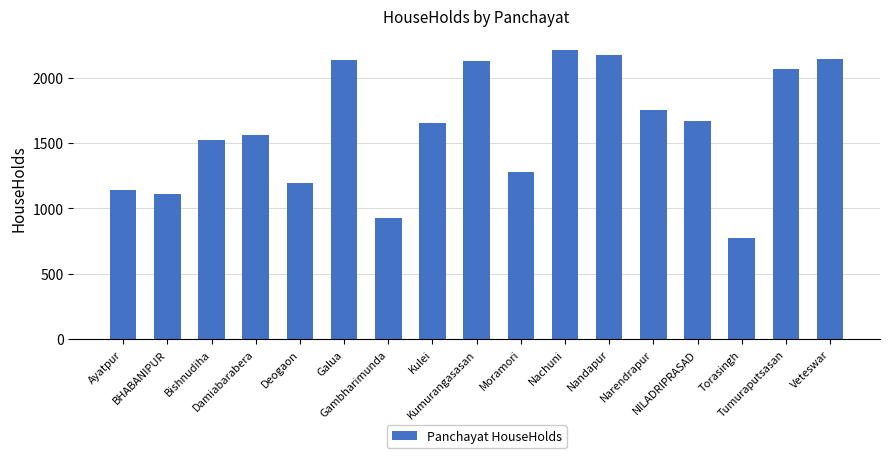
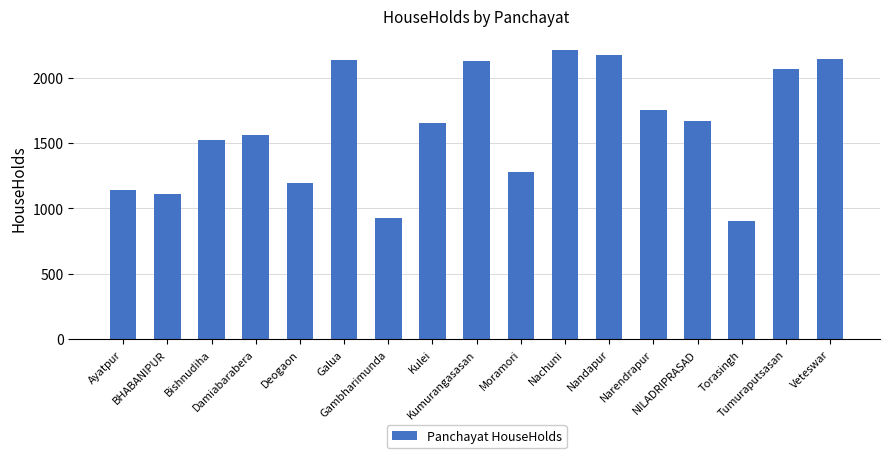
  {
    "Ayatpur": 1140,
    "BHABANIPUR": 1110,
    "Bishnudiha": 1530,
    "Damiabarabera": 1560,
    "Deogaon": 1200,
    "Galua": 2140,
    "Gambharimunda": 930,
    "Kulei": 1650,
    "Kumurangasasan": 2130,
    "Moramori": 1280,
    "Nachuni": 2210,
    "Nandapur": 2170,
    "Narendrapur": 1750,
    "NILADRIPRASAD": 1670,
-   "Torasingh": 770,
+   "Torasingh": 910,
    "Tumuraputsasan": 2070,
    "Veteswar": 2140
  }
